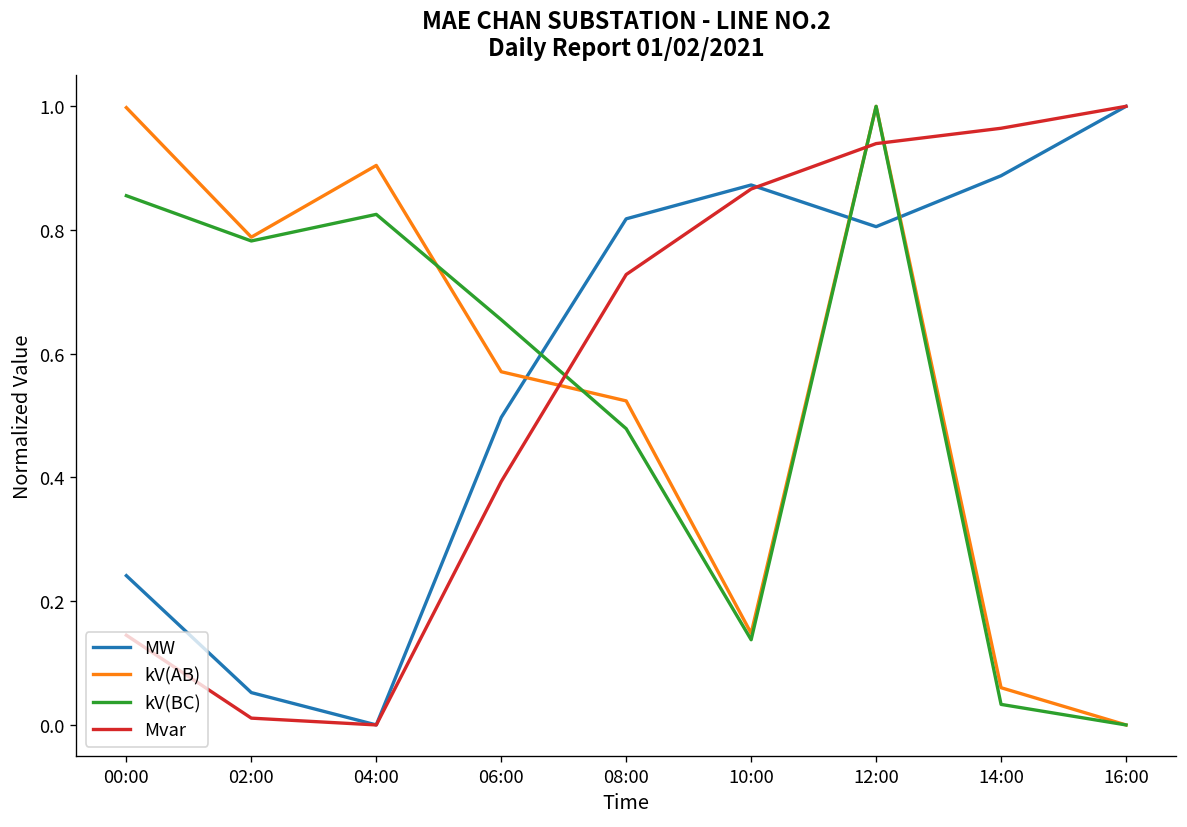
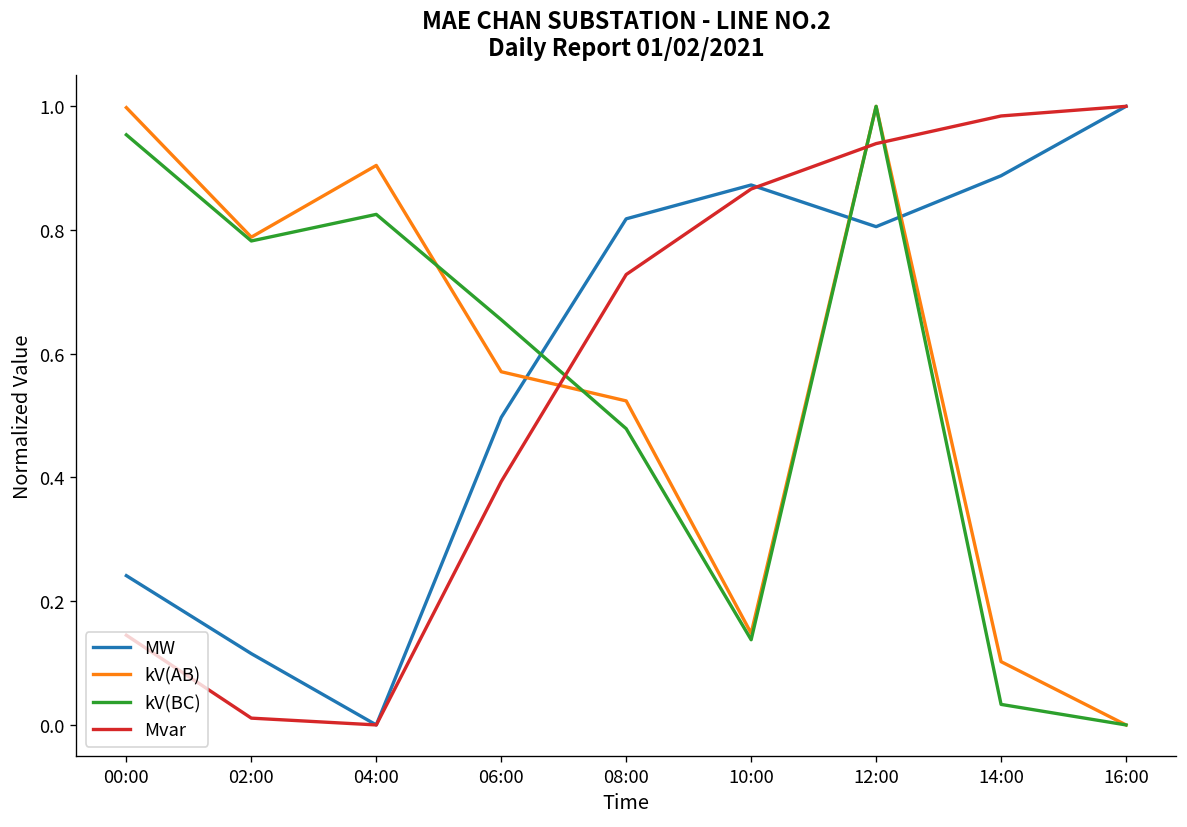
  {
    "MW": {
      "00:00": 0.24,
-     "02:00": 0.05,
+     "02:00": 0.12,
      "06:00": 0.50,
      "08:00": 0.82,
      "10:00": 0.87,
      "12:00": 0.81,
      "14:00": 0.89
    },
    "kV(AB)": {
      "00:00": 1.00,
      "02:00": 0.79,
      "04:00": 0.90,
      "06:00": 0.57,
      "08:00": 0.52,
      "10:00": 0.15,
-     "14:00": 0.06
+     "14:00": 0.10
    },
    "kV(BC)": {
-     "00:00": 0.86,
+     "00:00": 0.95,
      "02:00": 0.78,
      "04:00": 0.83,
      "06:00": 0.66,
      "08:00": 0.48,
      "10:00": 0.14,
      "14:00": 0.03
    },
    "Mvar": {
      "02:00": 0.01,
      "06:00": 0.39,
      "08:00": 0.73,
      "10:00": 0.87,
      "12:00": 0.94,
-     "14:00": 0.96
+     "14:00": 0.98
    }
  }
